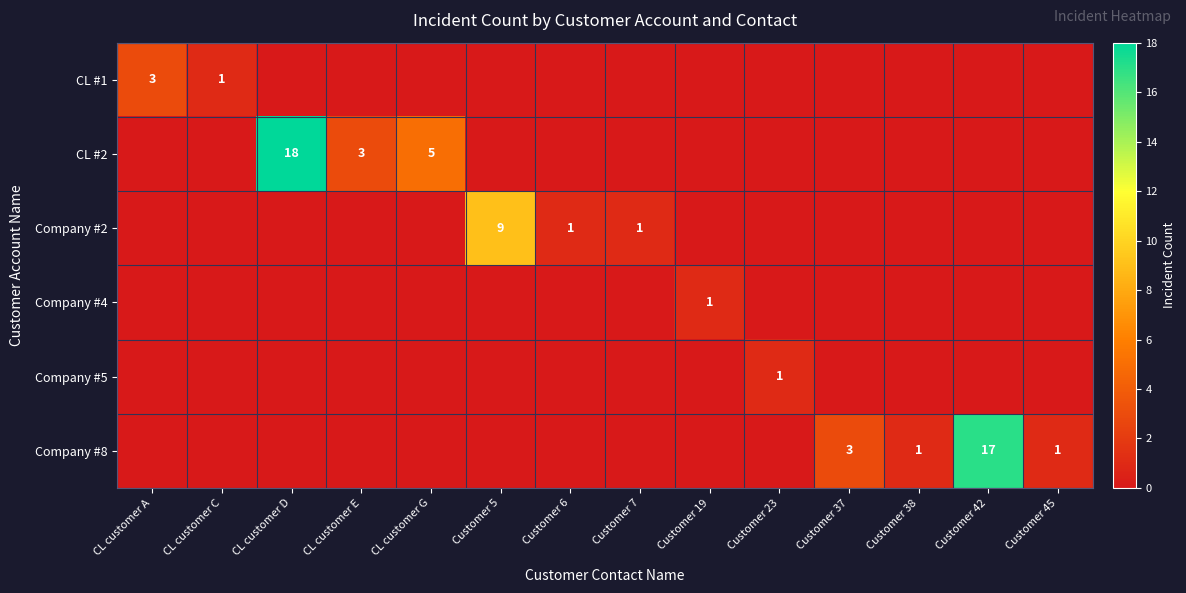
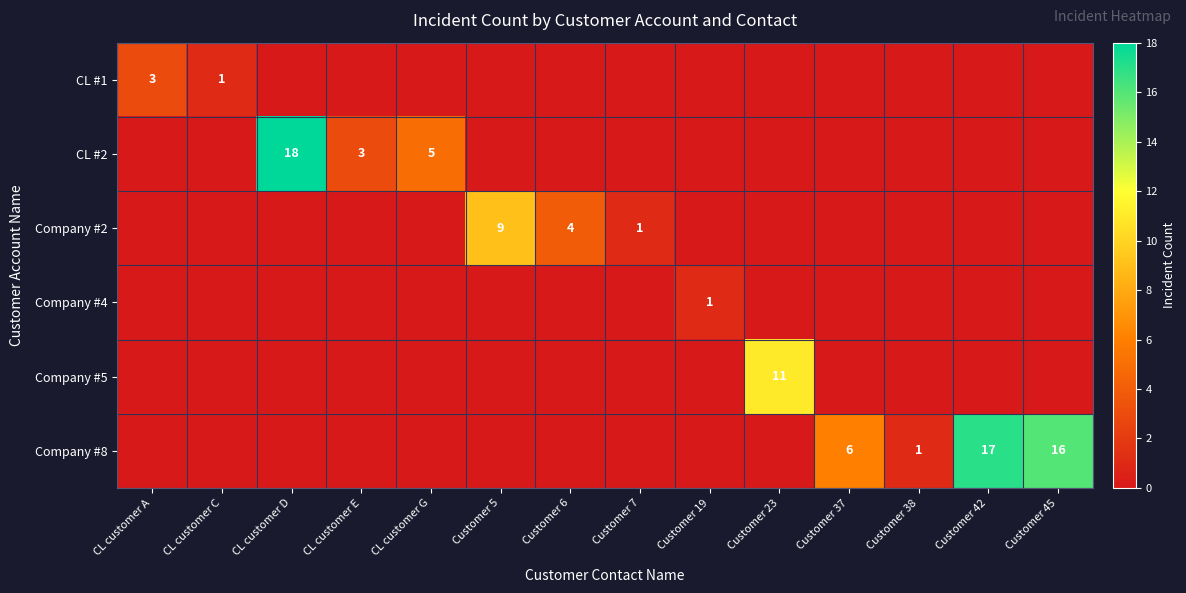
  {
    "CL #1": {
      "CL customer A": 3,
      "CL customer C": 1
    },
    "CL #2": {
      "CL customer D": 18,
      "CL customer E": 3,
      "CL customer G": 5
    },
    "Company #2": {
      "Customer 5": 9,
-     "Customer 6": 1,
+     "Customer 6": 4,
      "Customer 7": 1
    },
    "Company #4": {
      "Customer 19": 1
    },
    "Company #5": {
-     "Customer 23": 1
+     "Customer 23": 11
    },
    "Company #8": {
-     "Customer 37": 3,
+     "Customer 37": 6,
      "Customer 38": 1,
      "Customer 42": 17,
-     "Customer 45": 1
+     "Customer 45": 16
    }
  }
